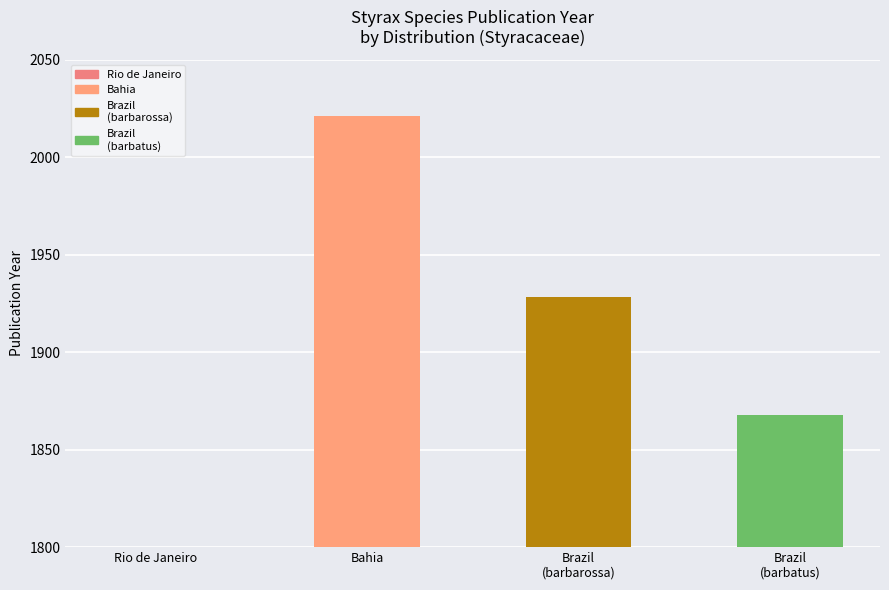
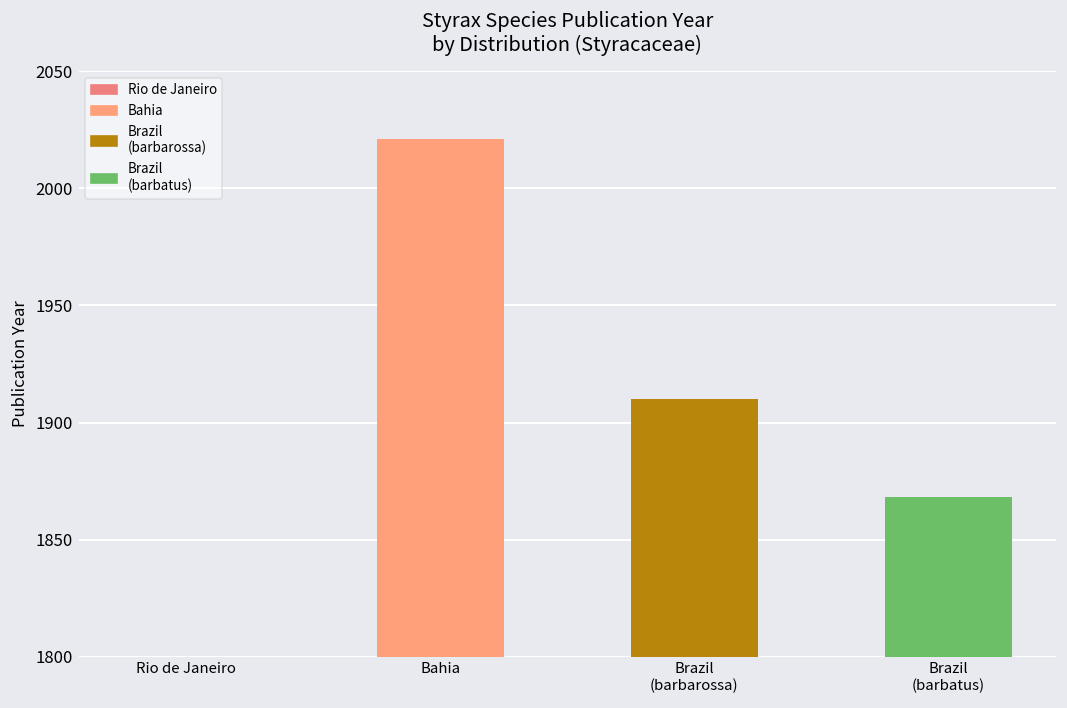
  {
    "Bahia": 2021,
-   "Brazil (barbarossa)": 1928,
+   "Brazil (barbarossa)": 1910,
    "Brazil (barbatus)": 1868
  }
